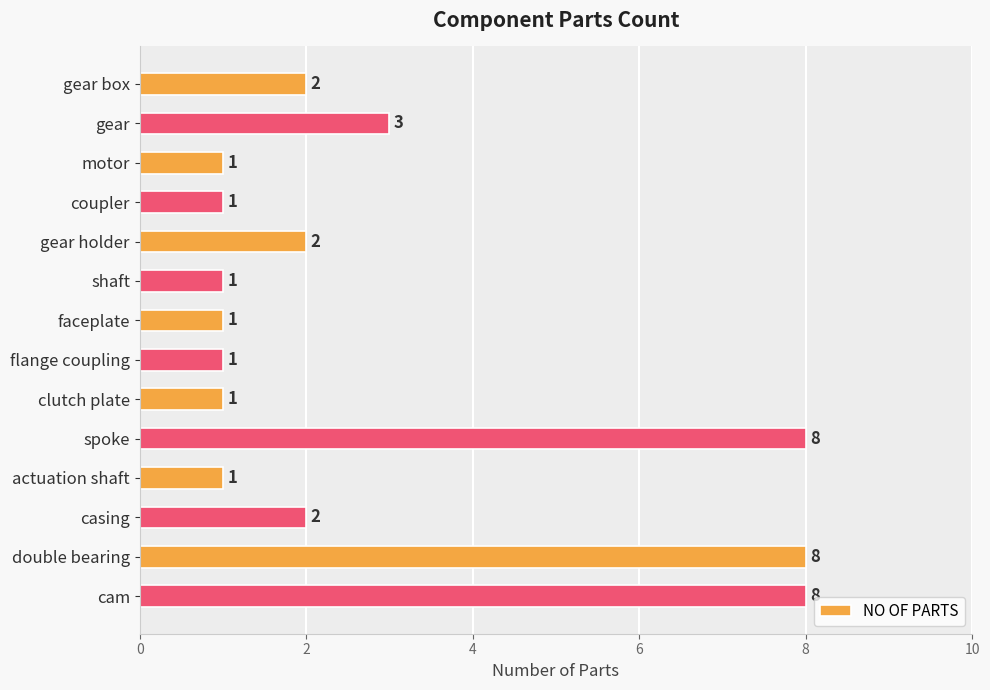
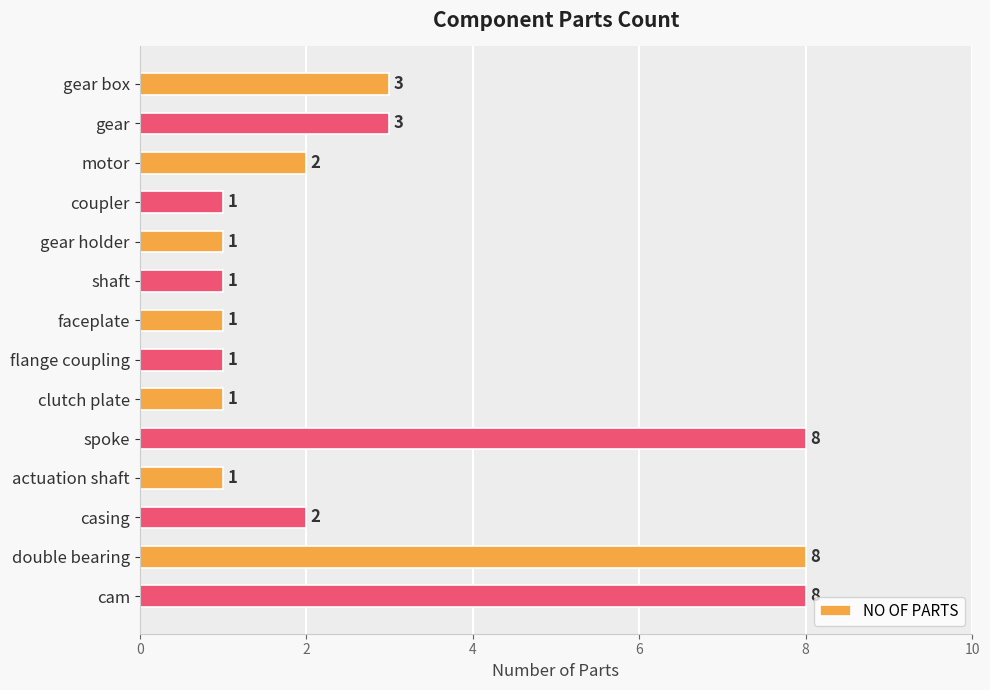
  {
-   "gear box": 2,
+   "gear box": 3,
    "gear": 3,
-   "motor": 1,
+   "motor": 2,
    "coupler": 1,
-   "gear holder": 2,
+   "gear holder": 1,
    "shaft": 1,
    "faceplate": 1,
    "flange coupling": 1,
    "clutch plate": 1,
    "spoke": 8,
    "actuation shaft": 1,
    "casing": 2,
    "double bearing": 8
  }
